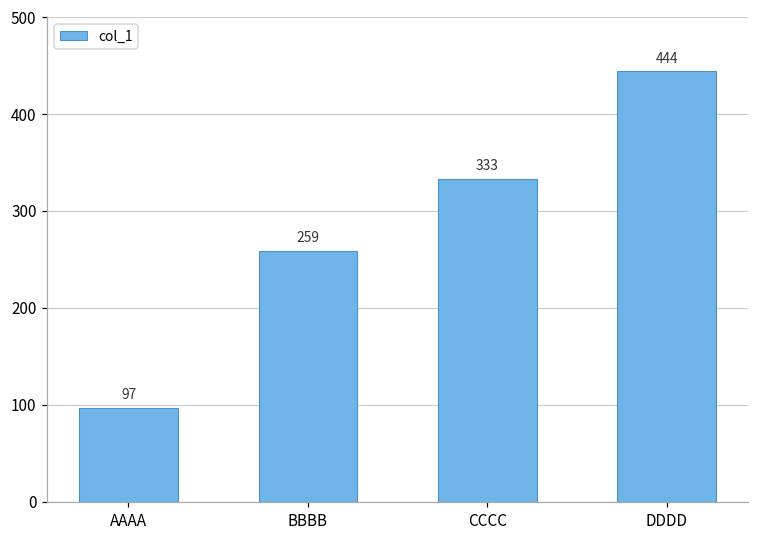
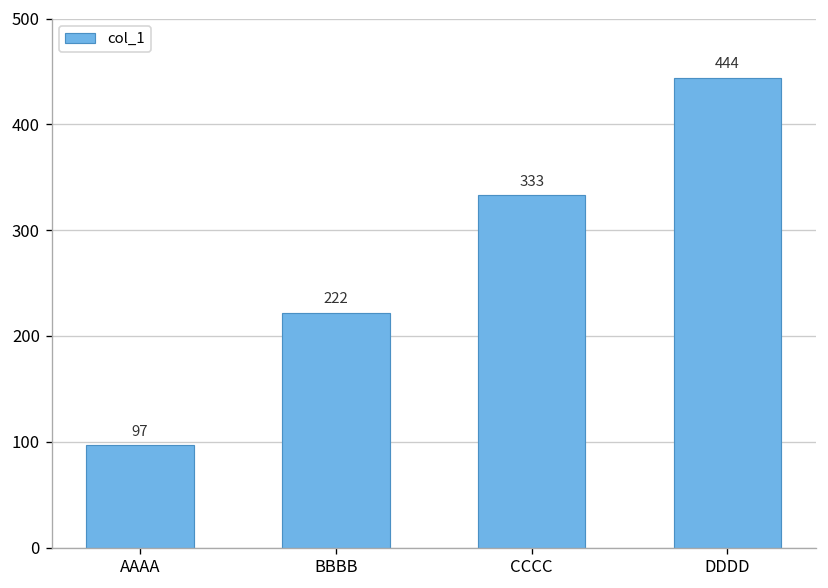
  {
    "AAAA": 97,
-   "BBBB": 259,
+   "BBBB": 222,
    "CCCC": 333,
    "DDDD": 444
  }
